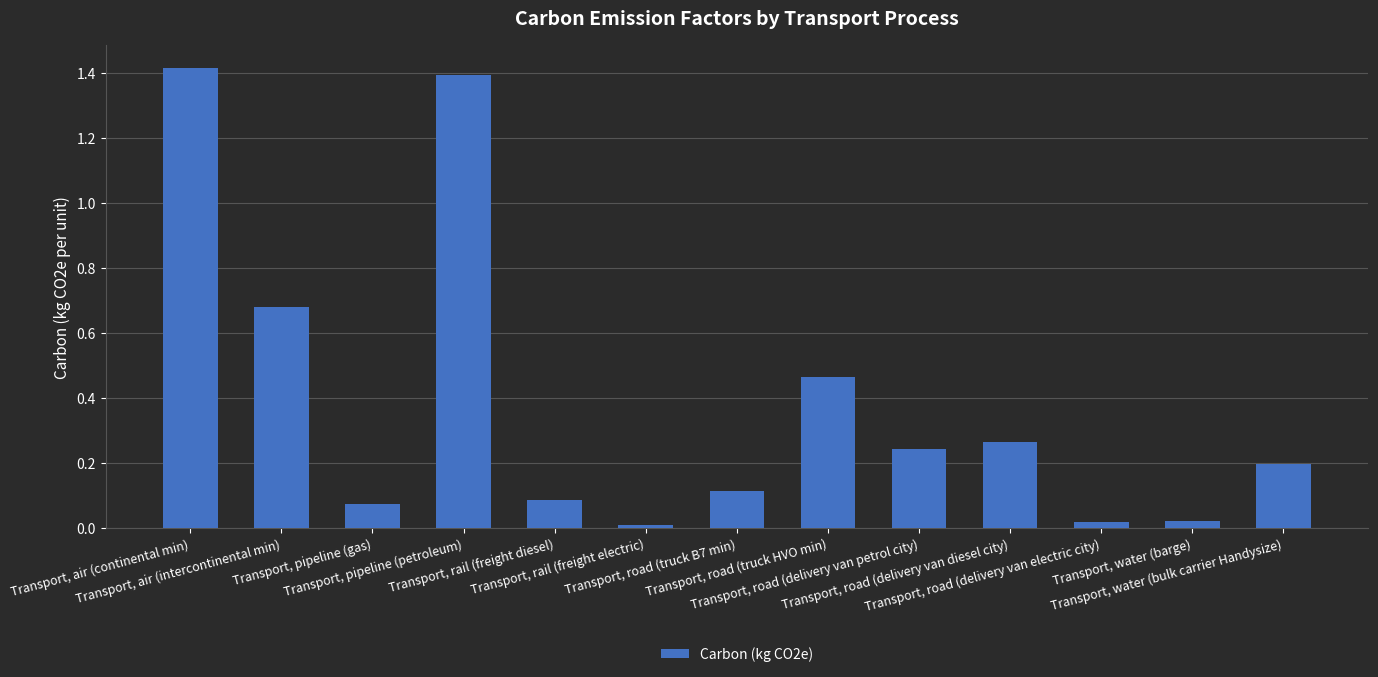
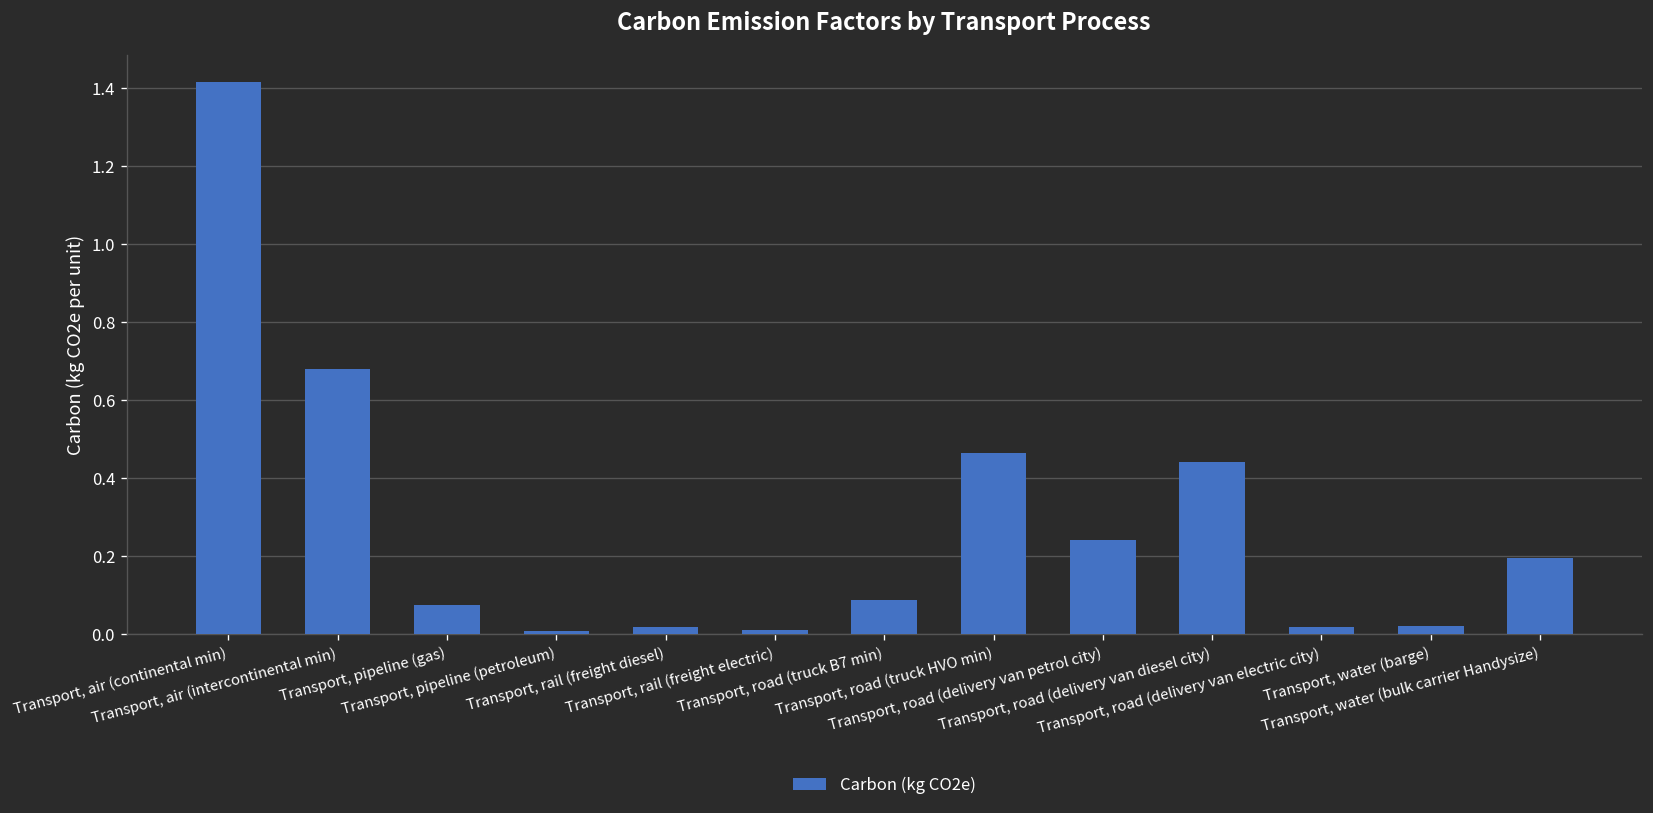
  {
    "Transport, air (continental min)": 1.42,
    "Transport, air (intercontinental min)": 0.68,
    "Transport, pipeline (gas)": 0.07,
-   "Transport, pipeline (petroleum)": 1.39,
-   "Transport, rail (freight diesel)": 0.09,
+   "Transport, pipeline (petroleum)": 0.01,
+   "Transport, rail (freight diesel)": 0.02,
    "Transport, rail (freight electric)": 0.01,
-   "Transport, road (truck B7 min)": 0.11,
+   "Transport, road (truck B7 min)": 0.09,
    "Transport, road (truck HVO min)": 0.46,
    "Transport, road (delivery van petrol city)": 0.24,
-   "Transport, road (delivery van diesel city)": 0.26,
+   "Transport, road (delivery van diesel city)": 0.44,
    "Transport, road (delivery van electric city)": 0.02,
    "Transport, water (barge)": 0.02,
    "Transport, water (bulk carrier Handysize)": 0.20
  }
